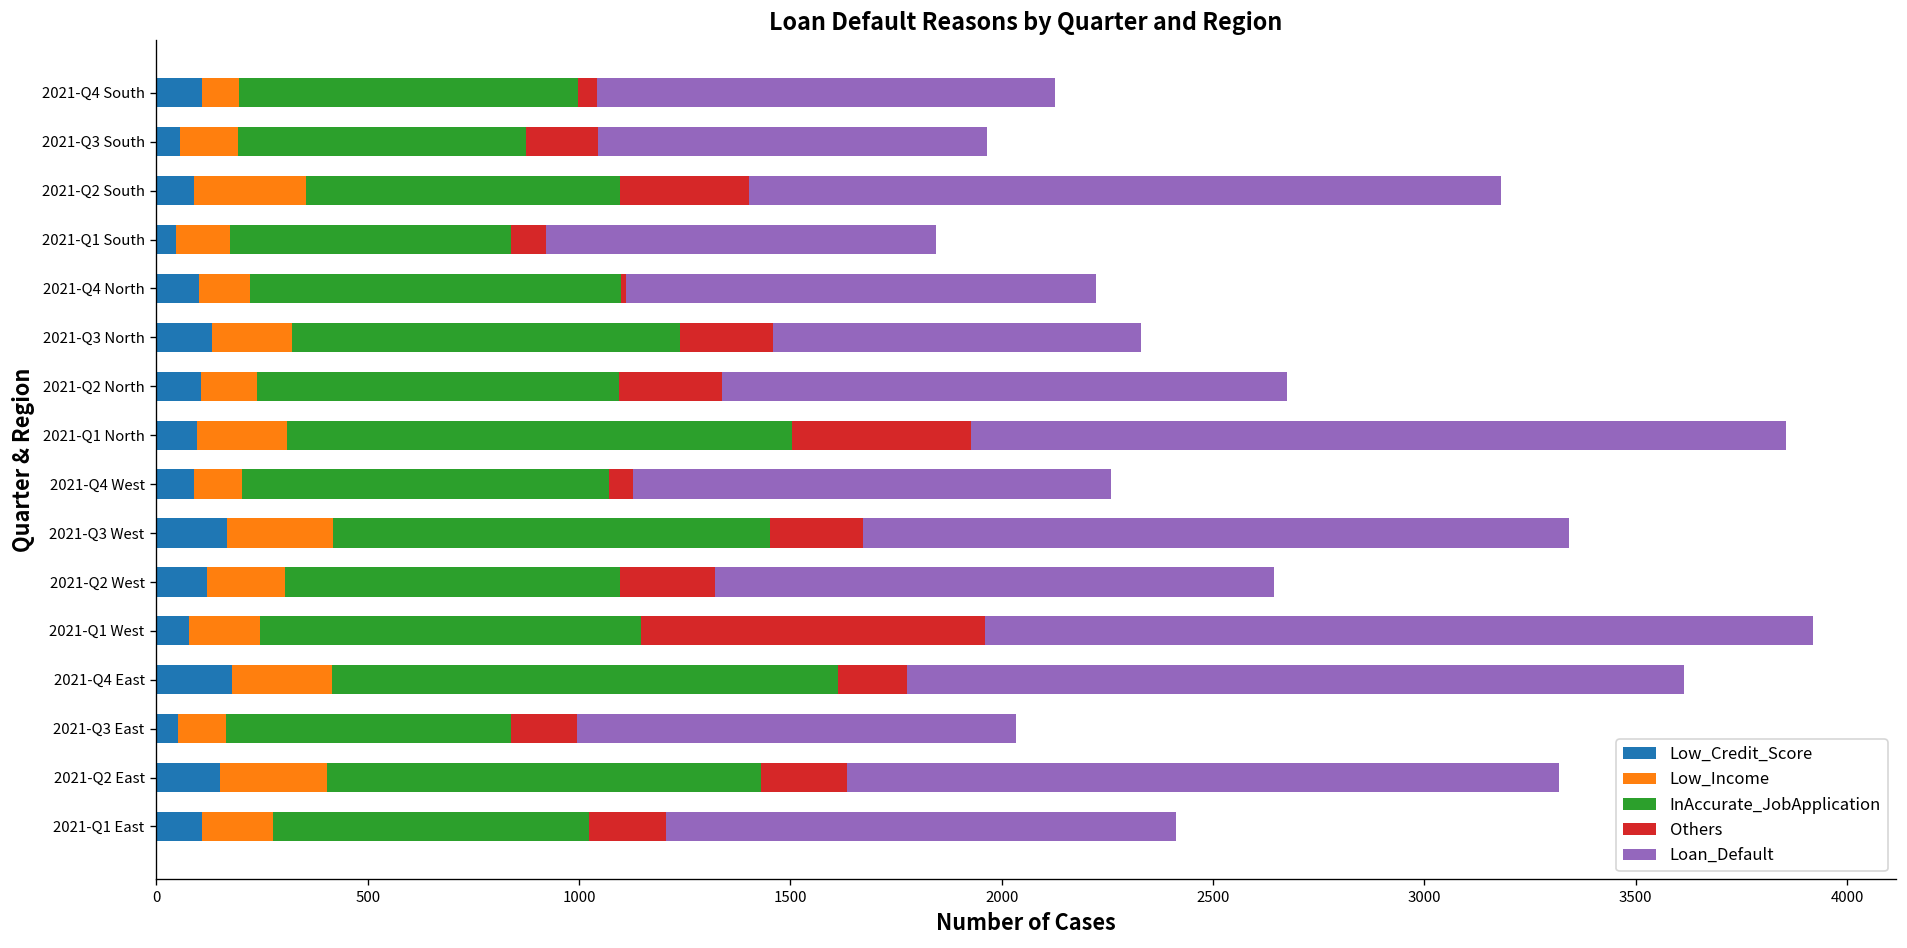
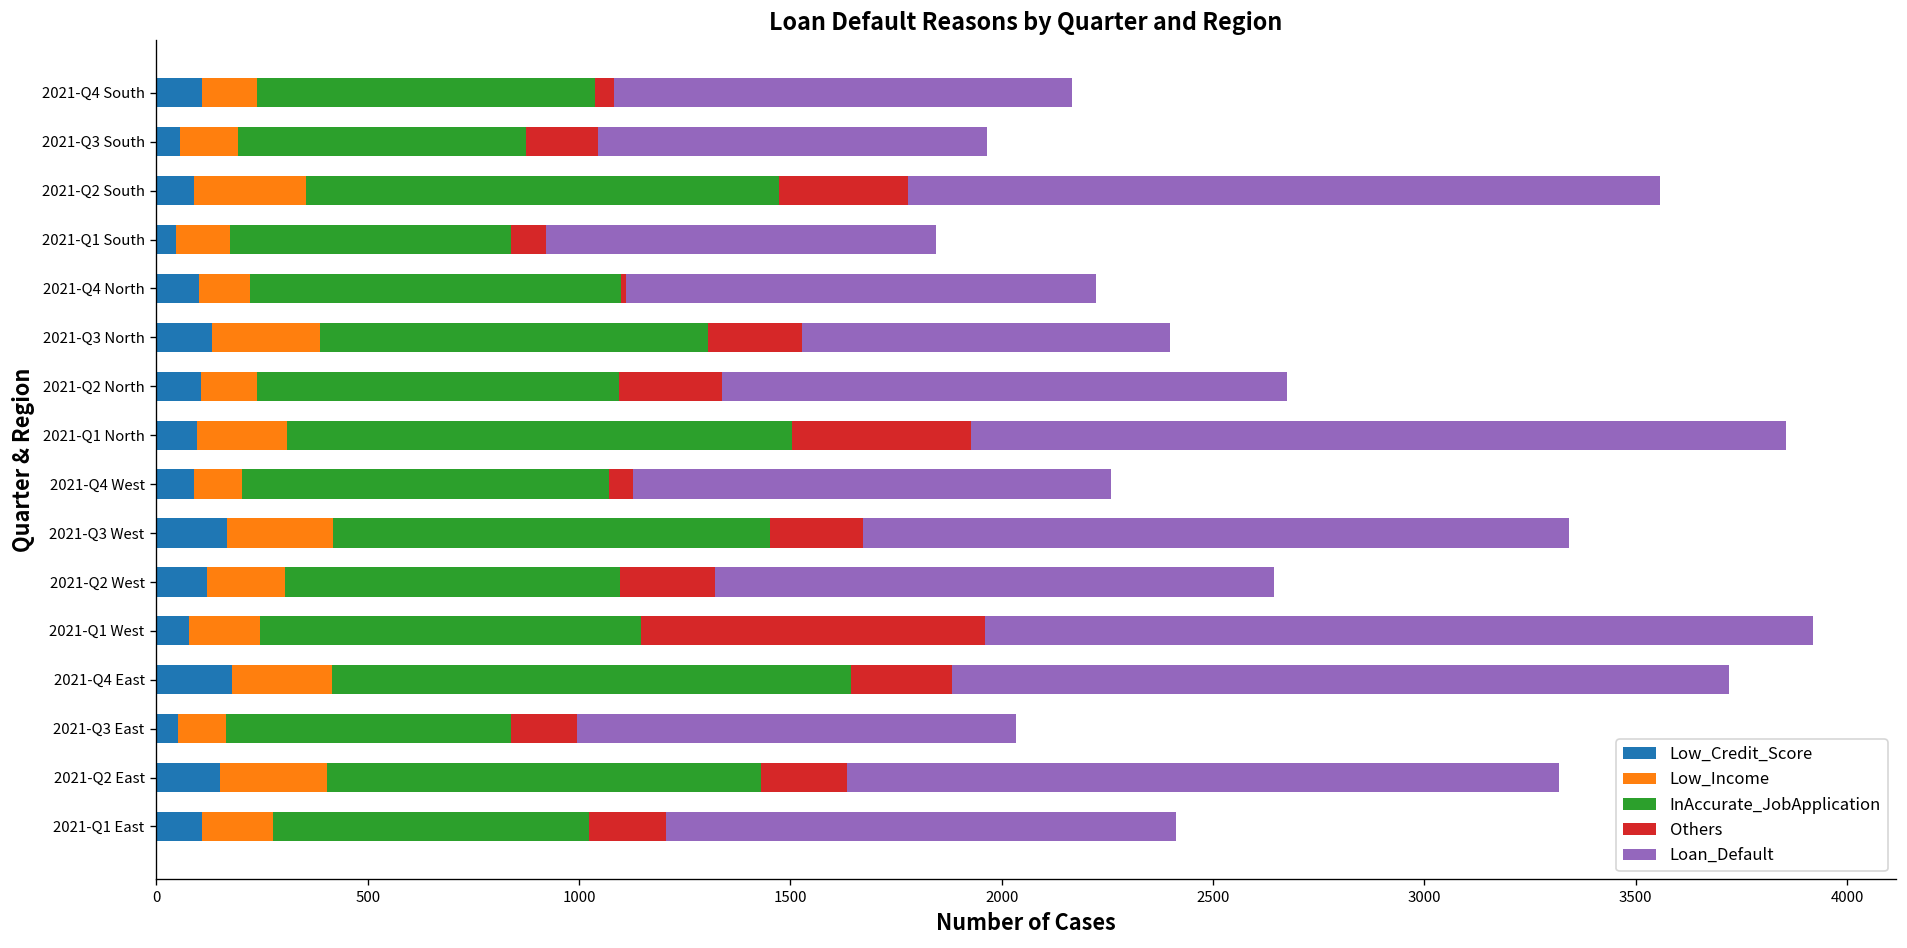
  {
    "Low_Credit_Score": {
      "2021-Q4 South": 110,
      "2021-Q3 South": 60,
      "2021-Q2 South": 90,
      "2021-Q1 South": 50,
      "2021-Q4 North": 100,
      "2021-Q3 North": 130,
      "2021-Q2 North": 110,
      "2021-Q1 North": 100,
      "2021-Q4 West": 90,
      "2021-Q3 West": 170,
      "2021-Q2 West": 120,
      "2021-Q1 West": 80,
      "2021-Q4 East": 180,
      "2021-Q3 East": 50,
      "2021-Q2 East": 150,
      "2021-Q1 East": 110
    },
    "Low_Income": {
-     "2021-Q4 South": 90,
+     "2021-Q4 South": 130,
      "2021-Q3 South": 140,
      "2021-Q2 South": 270,
      "2021-Q1 South": 130,
      "2021-Q4 North": 120,
-     "2021-Q3 North": 190,
+     "2021-Q3 North": 260,
      "2021-Q2 North": 130,
      "2021-Q1 North": 210,
      "2021-Q4 West": 110,
      "2021-Q3 West": 250,
      "2021-Q2 West": 190,
      "2021-Q1 West": 170,
      "2021-Q4 East": 240,
      "2021-Q3 East": 110,
      "2021-Q2 East": 250,
      "2021-Q1 East": 170
    },
    "InAccurate_JobApplication": {
      "2021-Q4 South": 800,
      "2021-Q3 South": 680,
-     "2021-Q2 South": 740,
+     "2021-Q2 South": 1120,
      "2021-Q1 South": 660,
      "2021-Q4 North": 880,
      "2021-Q3 North": 920,
      "2021-Q2 North": 860,
      "2021-Q1 North": 1200,
      "2021-Q4 West": 870,
      "2021-Q3 West": 1040,
      "2021-Q2 West": 790,
      "2021-Q1 West": 900,
-     "2021-Q4 East": 1200,
+     "2021-Q4 East": 1230,
      "2021-Q3 East": 670,
      "2021-Q2 East": 1030,
      "2021-Q1 East": 750
    },
    "Others": {
      "2021-Q4 South": 40,
      "2021-Q3 South": 170,
      "2021-Q2 South": 310,
      "2021-Q1 South": 80,
      "2021-Q4 North": 10,
      "2021-Q3 North": 220,
      "2021-Q2 North": 240,
      "2021-Q1 North": 430,
      "2021-Q4 West": 60,
      "2021-Q3 West": 220,
      "2021-Q2 West": 230,
      "2021-Q1 West": 810,
-     "2021-Q4 East": 160,
+     "2021-Q4 East": 240,
      "2021-Q3 East": 160,
      "2021-Q2 East": 200,
      "2021-Q1 East": 180
    },
    "Loan_Default": {
      "2021-Q4 South": 1080,
      "2021-Q3 South": 920,
      "2021-Q2 South": 1780,
      "2021-Q1 South": 920,
      "2021-Q4 North": 1110,
      "2021-Q3 North": 870,
      "2021-Q2 North": 1340,
      "2021-Q1 North": 1930,
      "2021-Q4 West": 1130,
      "2021-Q3 West": 1670,
      "2021-Q2 West": 1320,
      "2021-Q1 West": 1960,
      "2021-Q4 East": 1840,
      "2021-Q3 East": 1040,
      "2021-Q2 East": 1680,
      "2021-Q1 East": 1210
    }
  }
